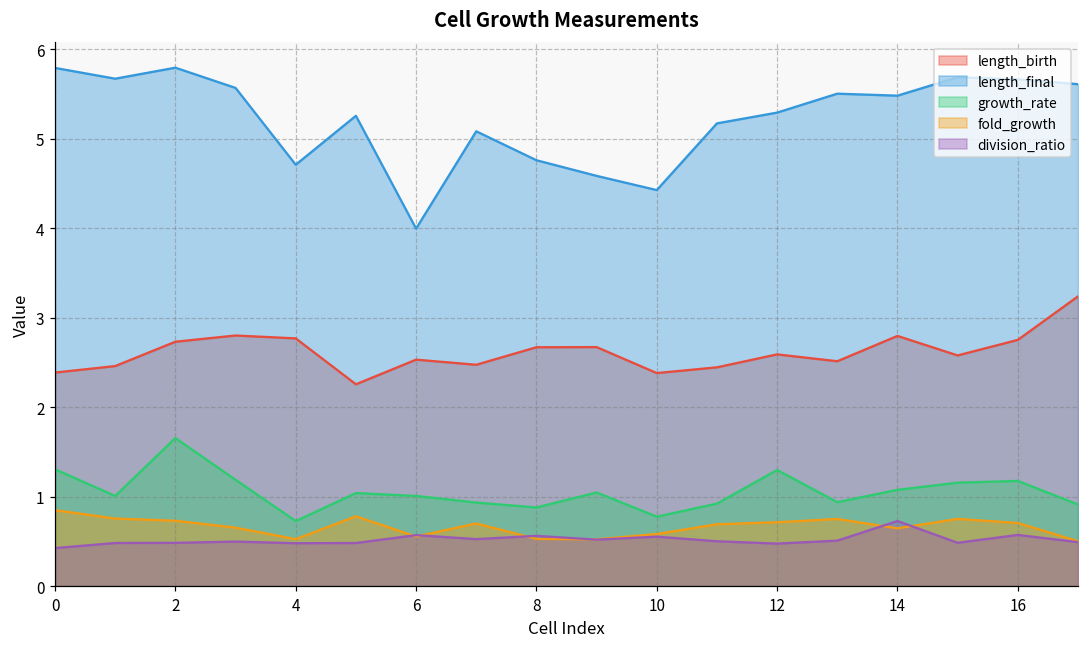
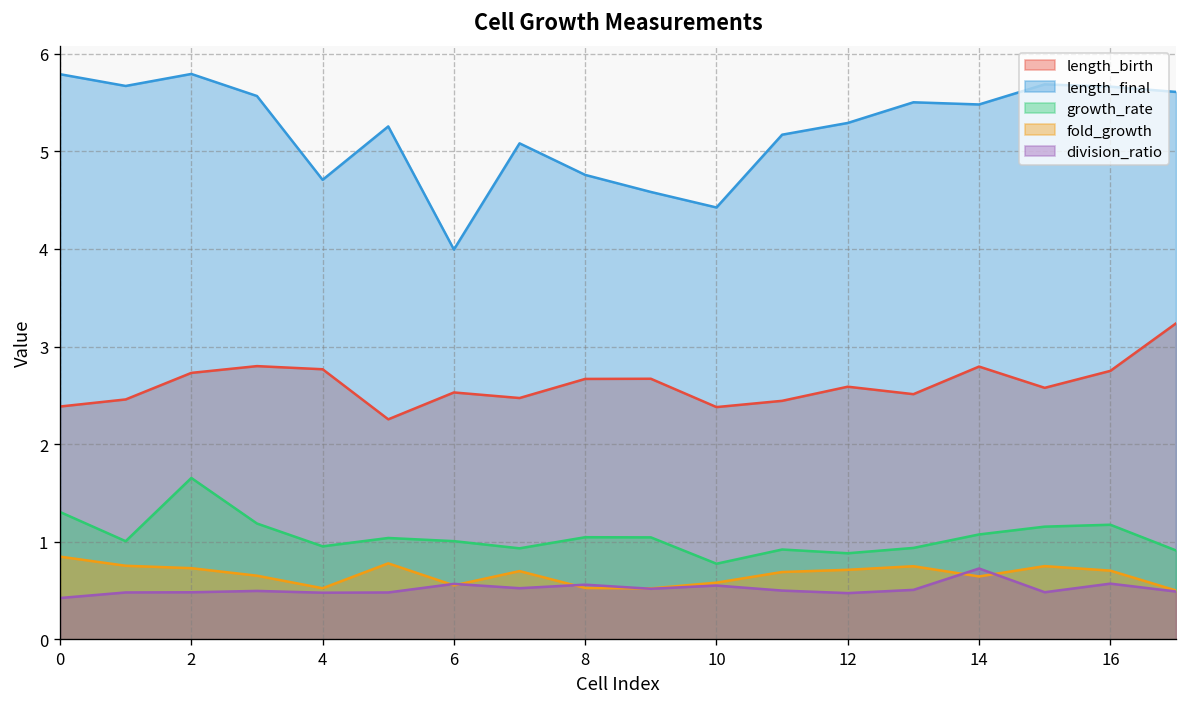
  {
    "length_final": {
      "0": 5.8,
      "2": 5.8,
      "4": 4.7,
      "6": 4.0,
      "8": 4.8,
      "10": 4.4,
      "12": 5.3,
      "14": 5.5
    },
    "growth_rate": {
      "0": 1.3,
      "2": 1.7,
-     "4": 0.7,
+     "4": 1.0,
      "6": 1.0,
-     "8": 0.9,
+     "8": 1.0,
      "10": 0.8,
-     "12": 1.3,
+     "12": 0.9,
      "14": 1.1,
      "16": 1.2
    },
    "division_ratio": {
      "0": 0.4,
      "2": 0.5,
      "4": 0.5,
      "8": 0.6,
      "12": 0.5,
      "14": 0.7,
      "16": 0.6
    }
  }
